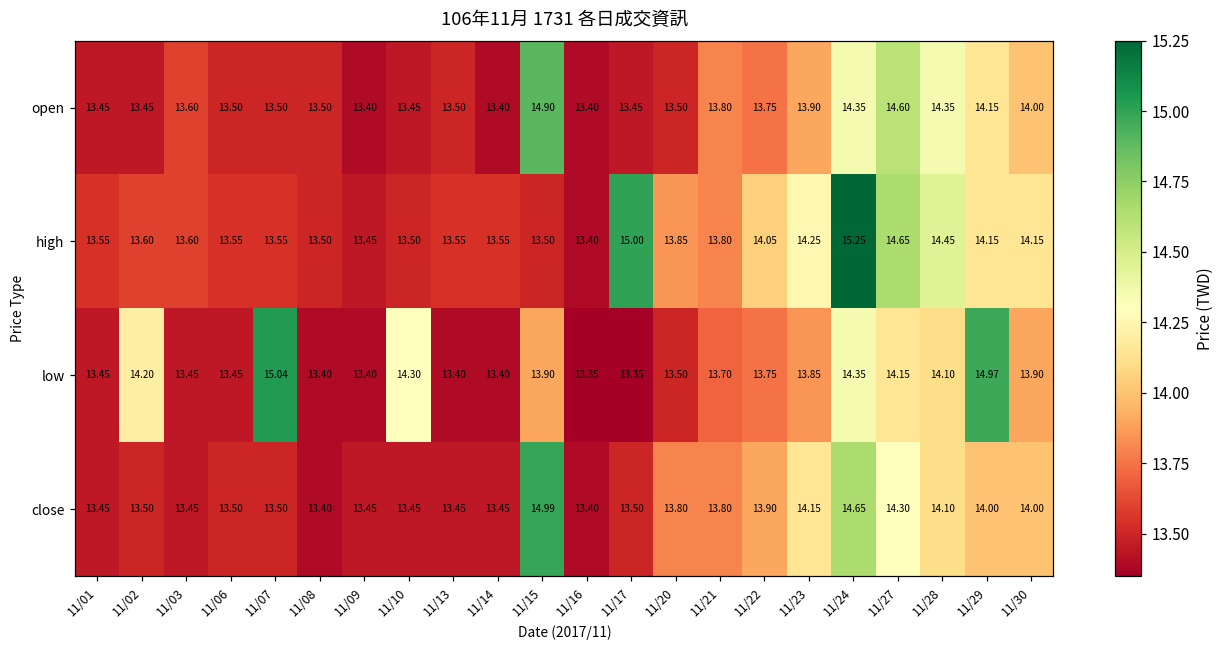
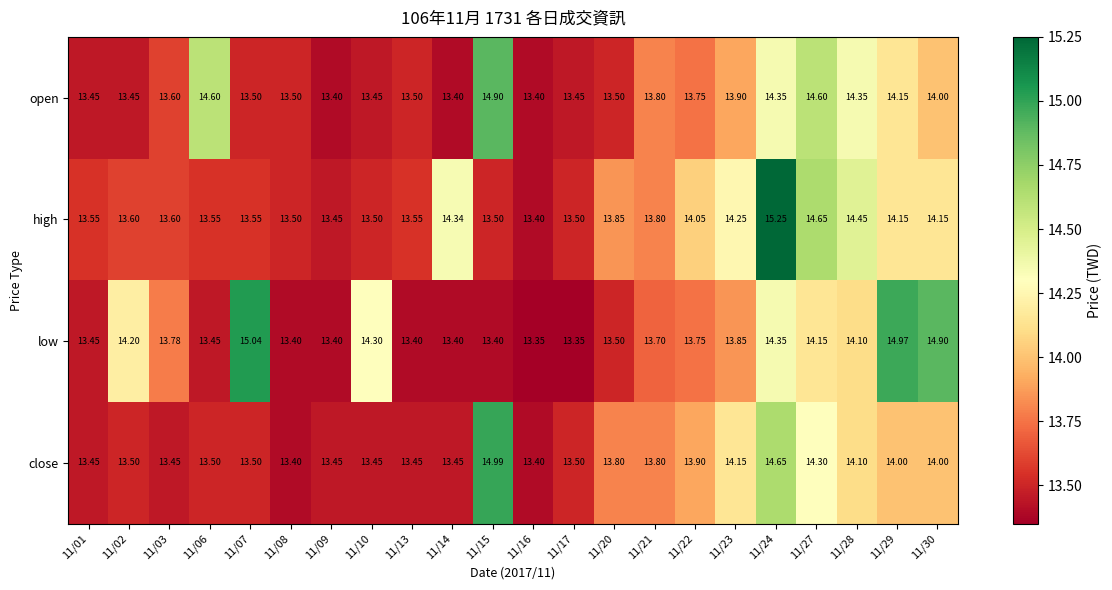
  {
    "open": {
      "11/01": 13.45,
      "11/02": 13.45,
      "11/03": 13.60,
-     "11/06": 13.50,
+     "11/06": 14.60,
      "11/07": 13.50,
      "11/08": 13.50,
      "11/09": 13.40,
      "11/10": 13.45,
      "11/13": 13.50,
      "11/14": 13.40,
      "11/15": 14.90,
      "11/16": 13.40,
      "11/17": 13.45,
      "11/20": 13.50,
      "11/21": 13.80,
      "11/22": 13.75,
      "11/23": 13.90,
      "11/24": 14.35,
      "11/27": 14.60,
      "11/28": 14.35,
      "11/29": 14.15,
      "11/30": 14.00
    },
    "high": {
      "11/01": 13.55,
      "11/02": 13.60,
      "11/03": 13.60,
      "11/06": 13.55,
      "11/07": 13.55,
      "11/08": 13.50,
      "11/09": 13.45,
      "11/10": 13.50,
      "11/13": 13.55,
-     "11/14": 13.55,
+     "11/14": 14.34,
      "11/15": 13.50,
      "11/16": 13.40,
-     "11/17": 15.00,
+     "11/17": 13.50,
      "11/20": 13.85,
      "11/21": 13.80,
      "11/22": 14.05,
      "11/23": 14.25,
      "11/24": 15.25,
      "11/27": 14.65,
      "11/28": 14.45,
      "11/29": 14.15,
      "11/30": 14.15
    },
    "low": {
      "11/01": 13.45,
      "11/02": 14.20,
-     "11/03": 13.45,
+     "11/03": 13.78,
      "11/06": 13.45,
      "11/07": 15.04,
      "11/08": 13.40,
      "11/09": 13.40,
      "11/10": 14.30,
      "11/13": 13.40,
      "11/14": 13.40,
-     "11/15": 13.90,
+     "11/15": 13.40,
      "11/16": 13.35,
      "11/17": 13.35,
      "11/20": 13.50,
      "11/21": 13.70,
      "11/22": 13.75,
      "11/23": 13.85,
      "11/24": 14.35,
      "11/27": 14.15,
      "11/28": 14.10,
      "11/29": 14.97,
-     "11/30": 13.90
+     "11/30": 14.90
    },
    "close": {
      "11/01": 13.45,
      "11/02": 13.50,
      "11/03": 13.45,
      "11/06": 13.50,
      "11/07": 13.50,
      "11/08": 13.40,
      "11/09": 13.45,
      "11/10": 13.45,
      "11/13": 13.45,
      "11/14": 13.45,
      "11/15": 14.99,
      "11/16": 13.40,
      "11/17": 13.50,
      "11/20": 13.80,
      "11/21": 13.80,
      "11/22": 13.90,
      "11/23": 14.15,
      "11/24": 14.65,
      "11/27": 14.30,
      "11/28": 14.10,
      "11/29": 14.00,
      "11/30": 14.00
    }
  }
